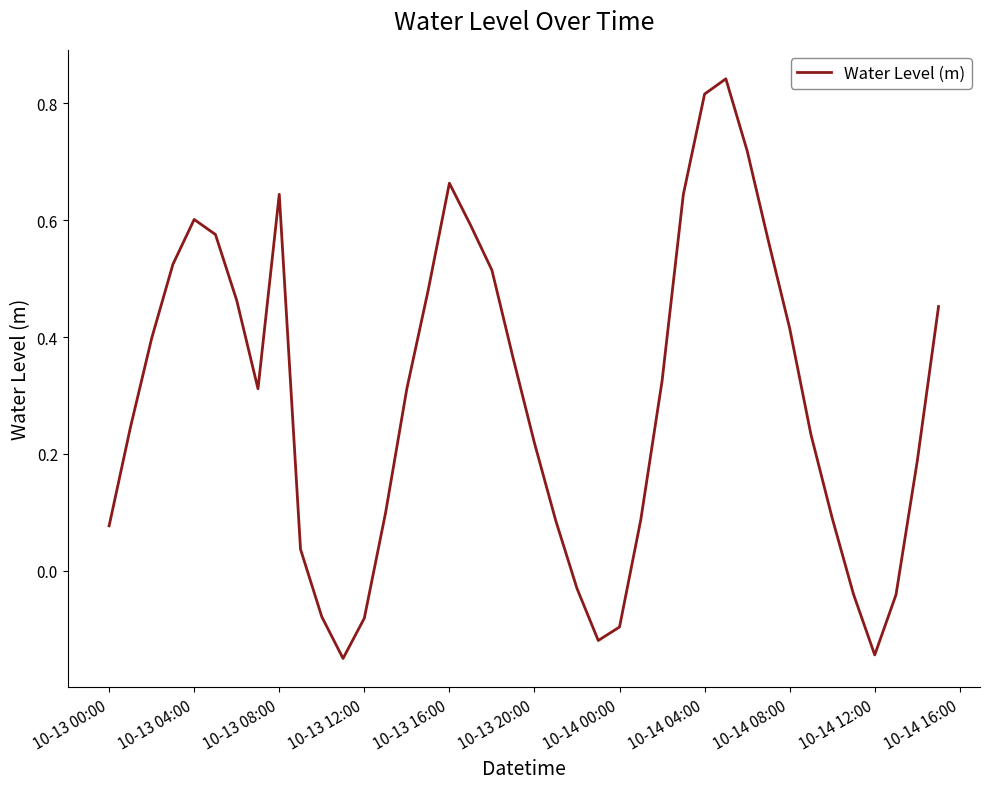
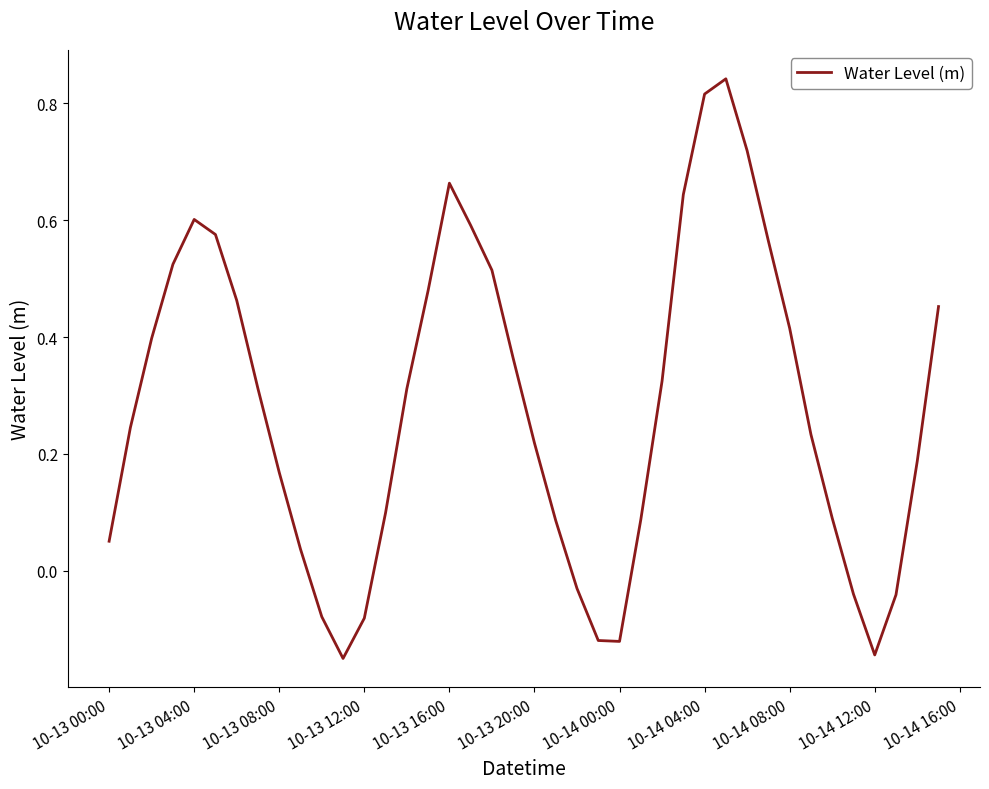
  {
-   "10-13 00:00": 0.08,
+   "10-13 00:00": 0.05,
    "10-13 04:00": 0.60,
-   "10-13 08:00": 0.64,
+   "10-13 08:00": 0.17,
    "10-13 12:00": -0.08,
    "10-13 16:00": 0.66,
    "10-13 20:00": 0.22,
-   "10-14 00:00": -0.10,
+   "10-14 00:00": -0.12,
    "10-14 04:00": 0.82,
    "10-14 08:00": 0.42,
    "10-14 12:00": -0.14
  }
